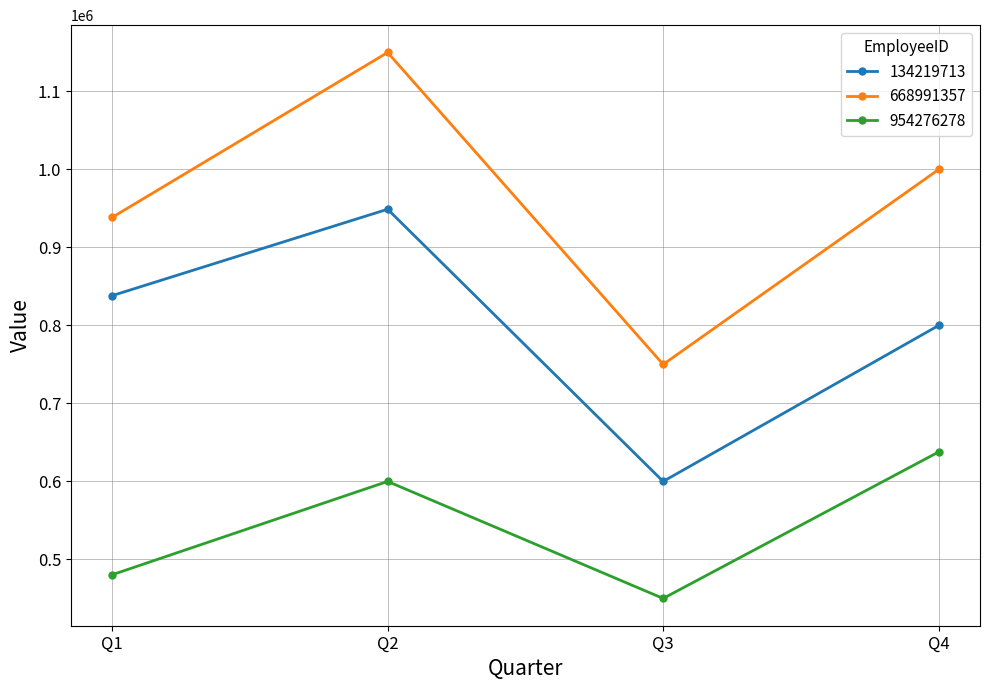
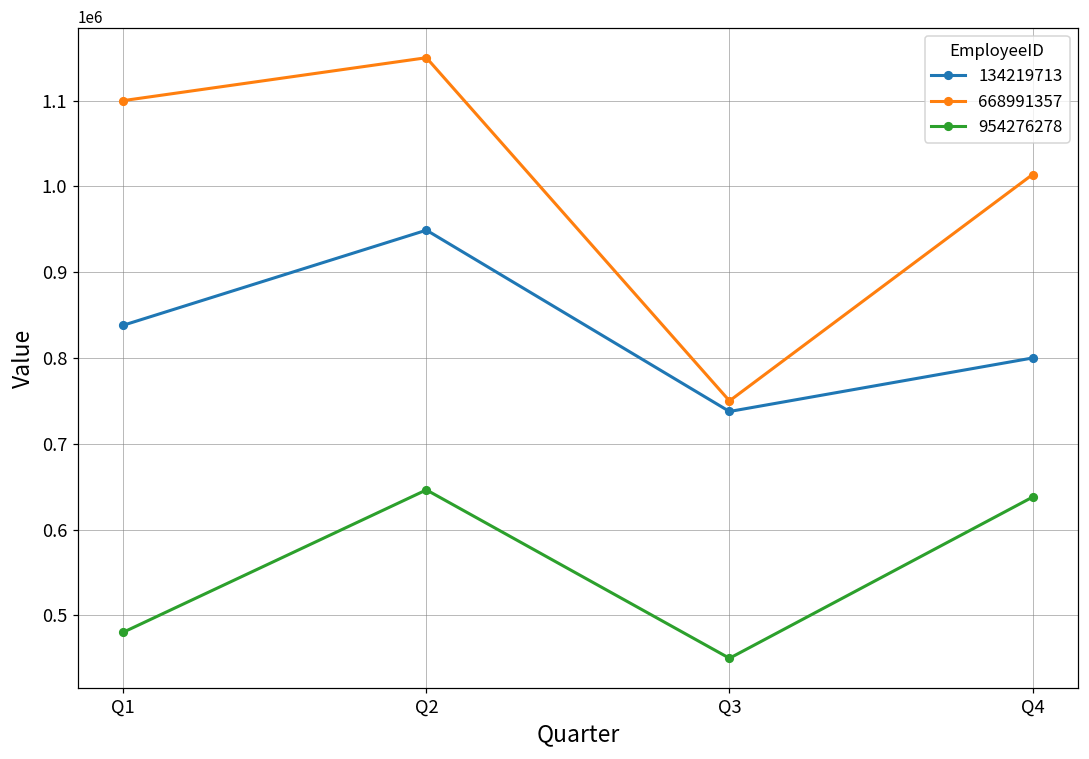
  {
    "134219713": {
      "Q1": 840000,
      "Q2": 950000,
-     "Q3": 600000,
+     "Q3": 740000,
      "Q4": 800000
    },
    "668991357": {
-     "Q1": 940000,
+     "Q1": 1100000,
      "Q2": 1150000,
      "Q3": 750000,
-     "Q4": 1000000
+     "Q4": 1010000
    },
    "954276278": {
      "Q1": 480000,
-     "Q2": 600000,
+     "Q2": 650000,
      "Q3": 450000,
      "Q4": 640000
    }
  }
